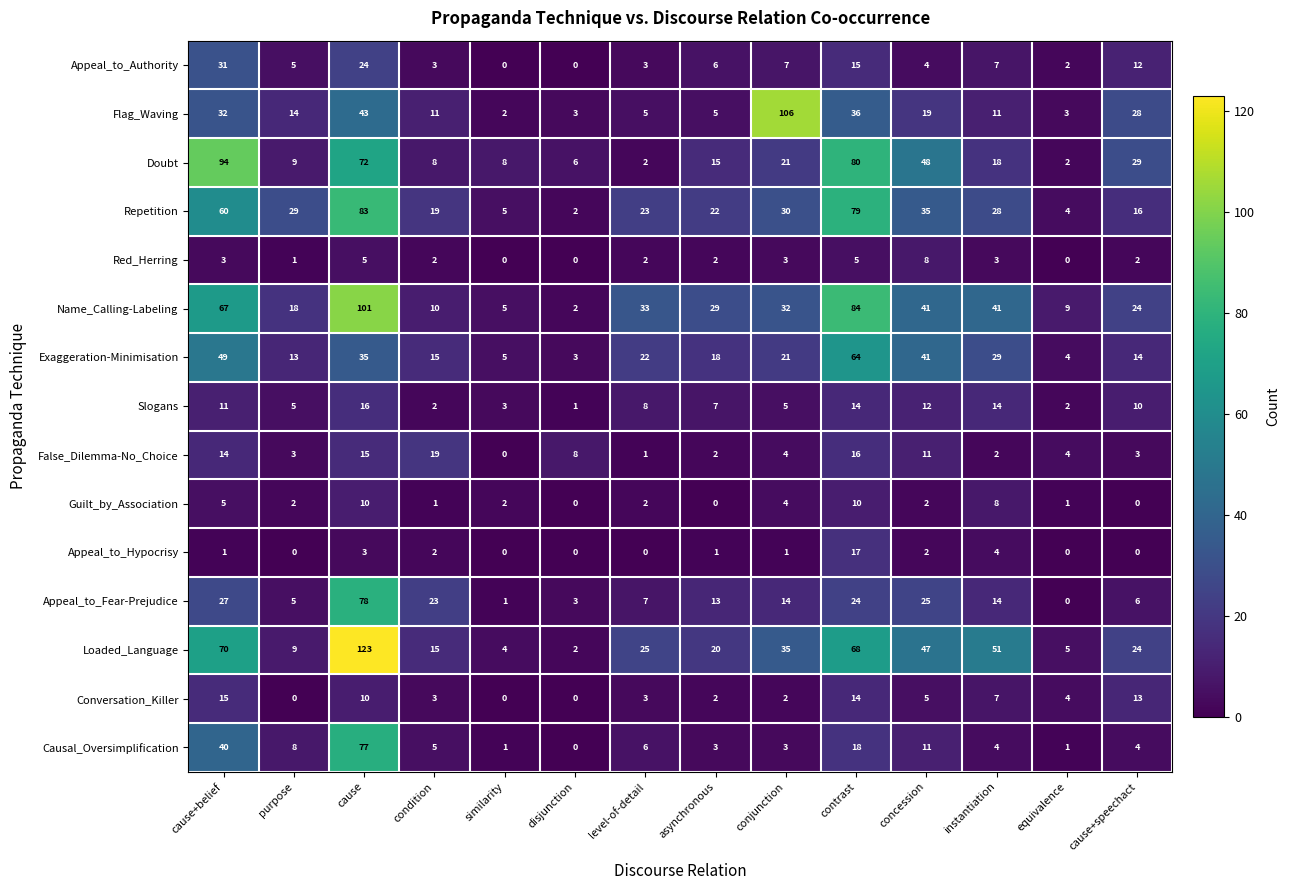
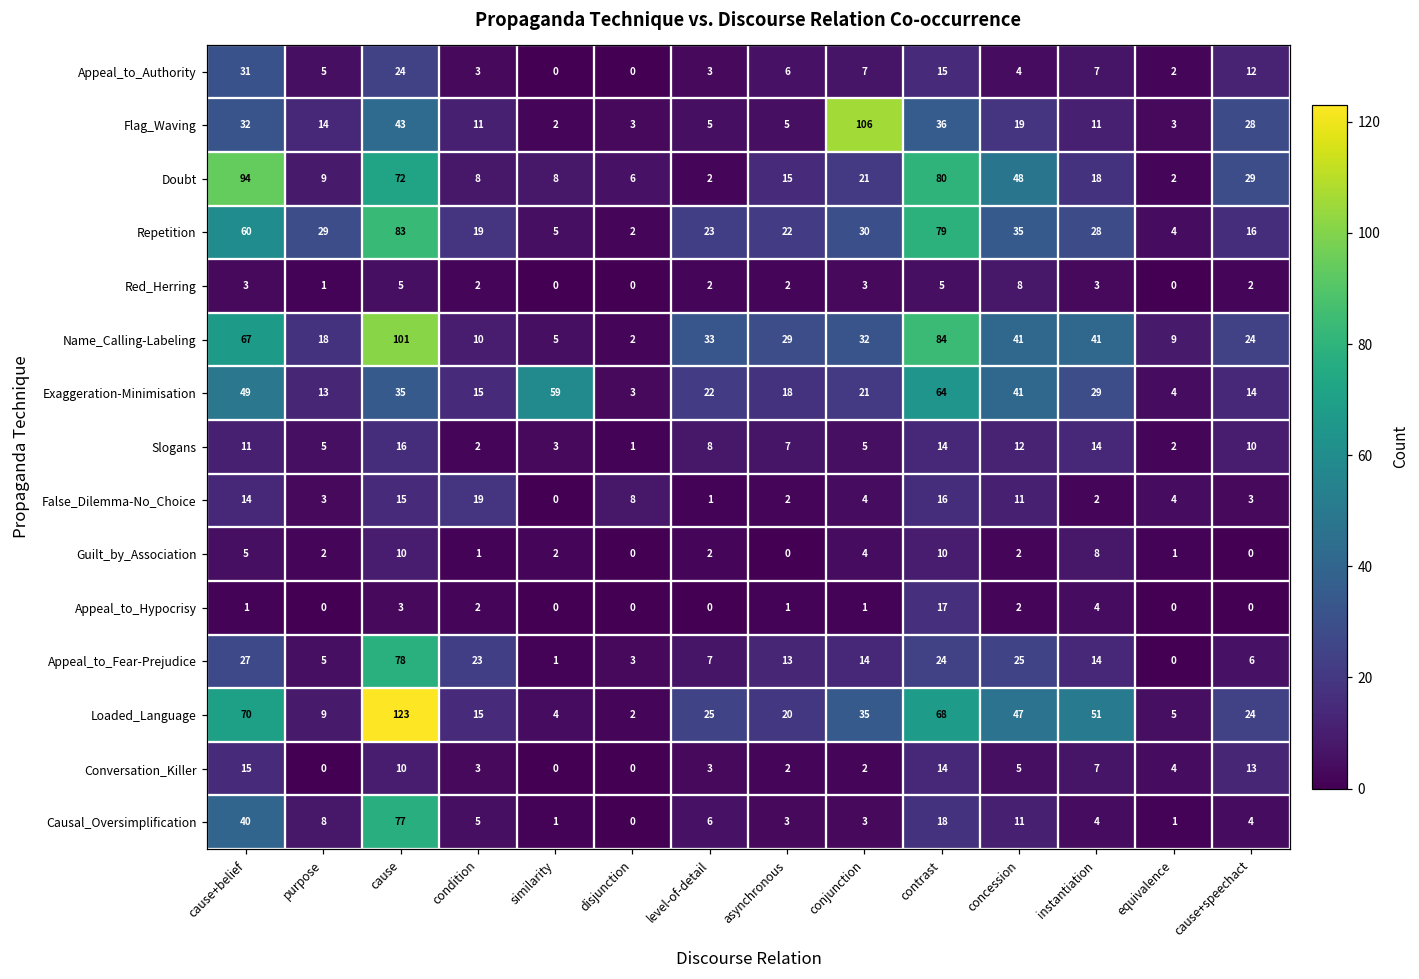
  {
    "Exaggeration-Minimisation": {
      "cause+belief": 49,
      "purpose": 13,
      "cause": 35,
      "condition": 15,
-     "similarity": 5,
+     "similarity": 59,
      "disjunction": 3,
      "level-of-detail": 22,
      "asynchronous": 18,
      "conjunction": 21,
      "contrast": 64,
      "concession": 41,
      "instantiation": 29,
      "equivalence": 4,
      "cause+speechact": 14
    }
  }
